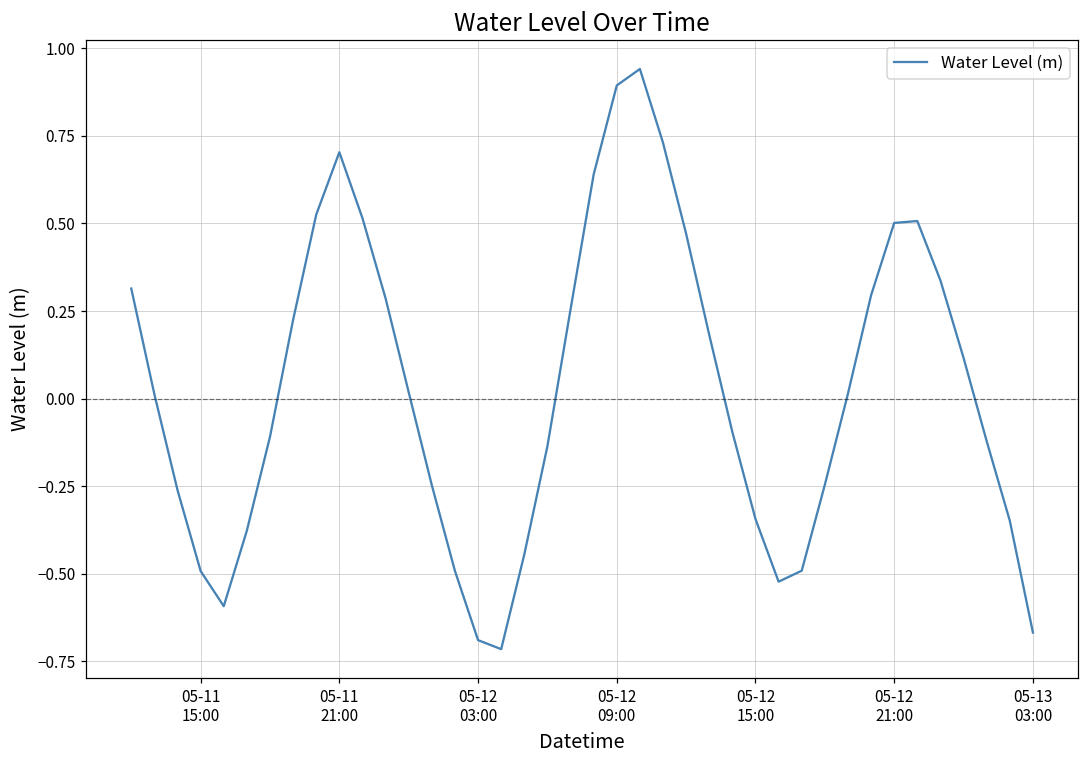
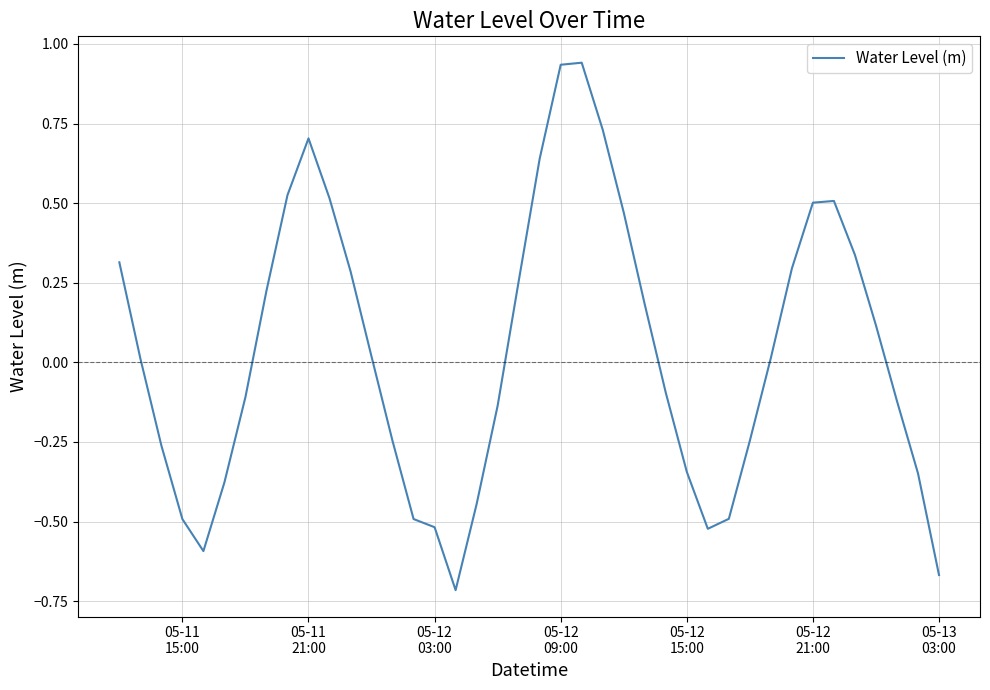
  {
    "05-11 15:00": -0.49,
    "05-11 21:00": 0.70,
-   "05-12 03:00": -0.69,
-   "05-12 09:00": 0.89,
+   "05-12 03:00": -0.52,
+   "05-12 09:00": 0.93,
    "05-12 15:00": -0.34,
    "05-12 21:00": 0.50,
    "05-13 03:00": -0.67
  }
